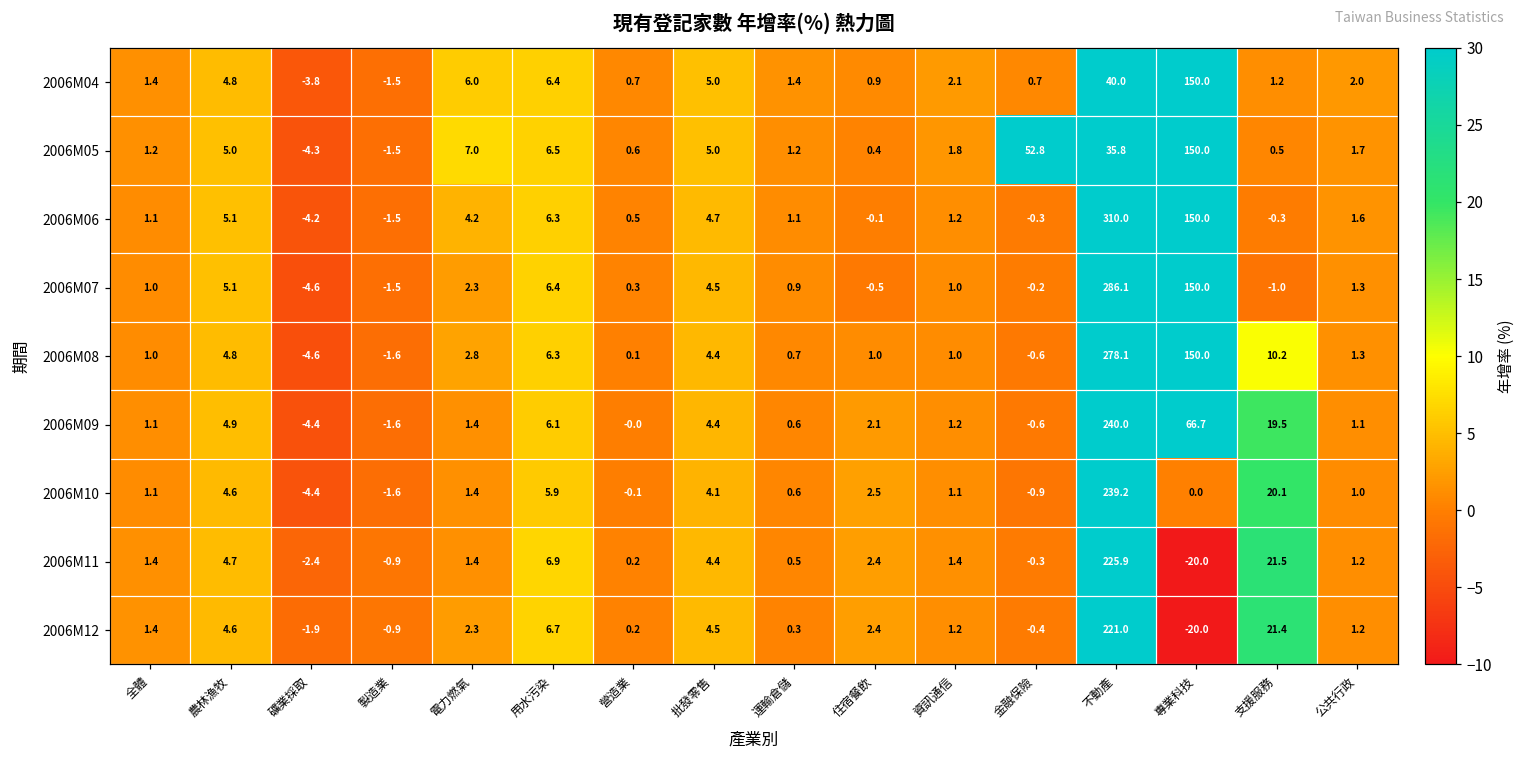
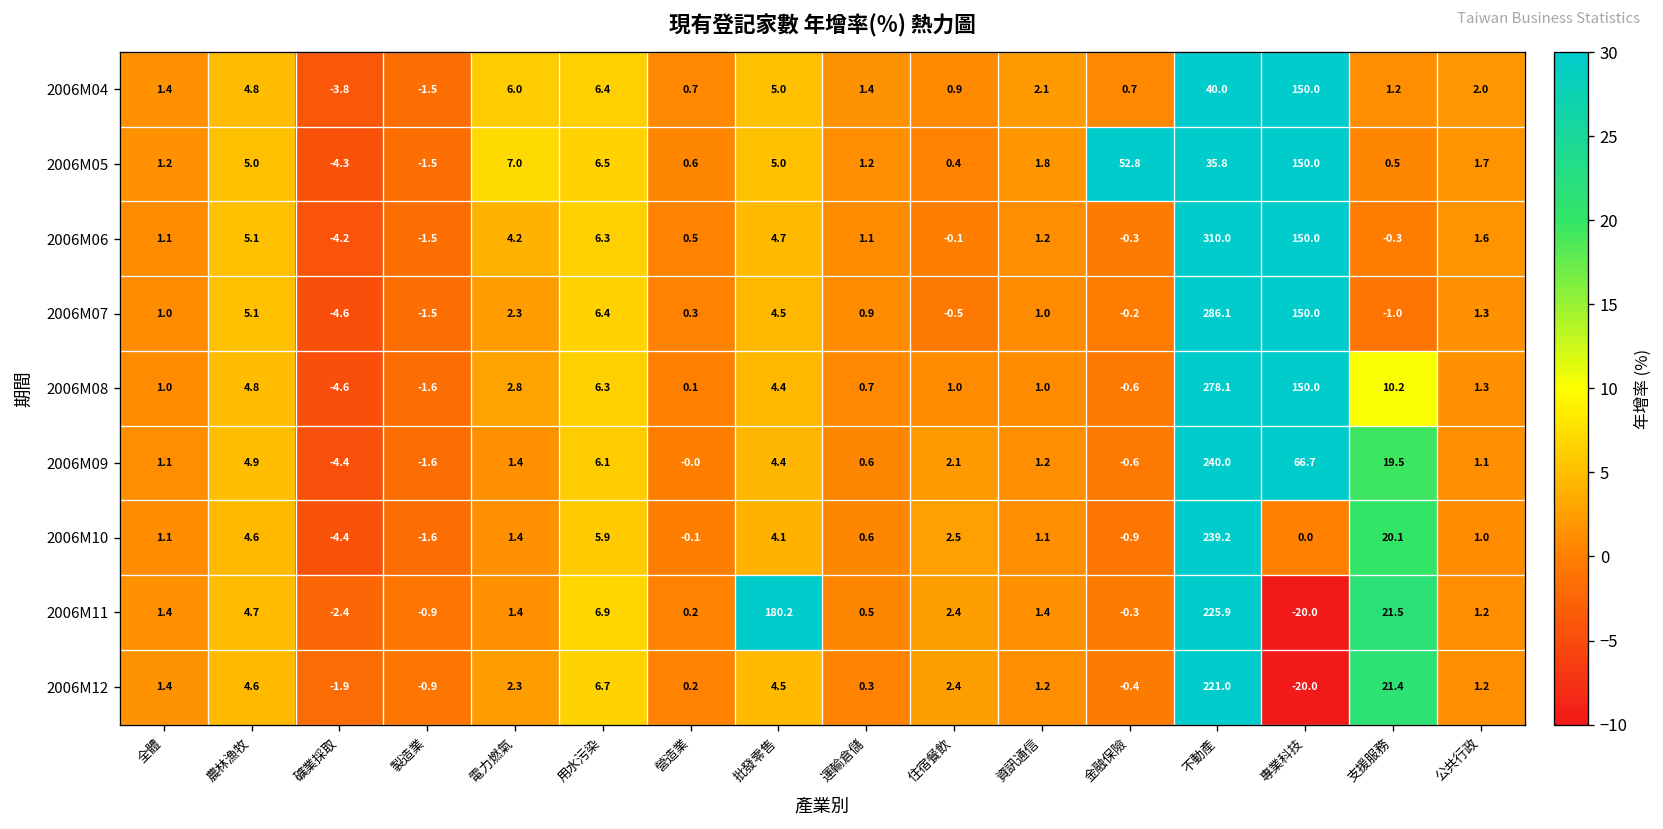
  {
    "2006M04": {
      "全體": 1.4,
      "農林漁牧": 4.8,
      "礦業採取": -3.8,
      "製造業": -1.5,
      "電力燃氣": 6.0,
      "用水污染": 6.4,
      "營造業": 0.7,
      "批發零售": 5.0,
      "運輸倉儲": 1.4,
      "住宿餐飲": 0.9,
      "資訊通信": 2.1,
      "金融保險": 0.7,
      "不動產": 40.0,
      "專業科技": 150.0,
      "支援服務": 1.2,
      "公共行政": 2.0
    },
    "2006M05": {
      "全體": 1.2,
      "農林漁牧": 5.0,
      "礦業採取": -4.3,
      "製造業": -1.5,
      "電力燃氣": 7.0,
      "用水污染": 6.5,
      "營造業": 0.6,
      "批發零售": 5.0,
      "運輸倉儲": 1.2,
      "住宿餐飲": 0.4,
      "資訊通信": 1.8,
      "金融保險": 52.8,
      "不動產": 35.8,
      "專業科技": 150.0,
      "支援服務": 0.5,
      "公共行政": 1.7
    },
    "2006M06": {
      "全體": 1.1,
      "農林漁牧": 5.1,
      "礦業採取": -4.2,
      "製造業": -1.5,
      "電力燃氣": 4.2,
      "用水污染": 6.3,
      "營造業": 0.5,
      "批發零售": 4.7,
      "運輸倉儲": 1.1,
      "住宿餐飲": -0.1,
      "資訊通信": 1.2,
      "金融保險": -0.3,
      "不動產": 310.0,
      "專業科技": 150.0,
      "支援服務": -0.3,
      "公共行政": 1.6
    },
    "2006M07": {
      "全體": 1.0,
      "農林漁牧": 5.1,
      "礦業採取": -4.6,
      "製造業": -1.5,
      "電力燃氣": 2.3,
      "用水污染": 6.4,
      "營造業": 0.3,
      "批發零售": 4.5,
      "運輸倉儲": 0.9,
      "住宿餐飲": -0.5,
      "資訊通信": 1.0,
      "金融保險": -0.2,
      "不動產": 286.1,
      "專業科技": 150.0,
      "支援服務": -1.0,
      "公共行政": 1.3
    },
    "2006M08": {
      "全體": 1.0,
      "農林漁牧": 4.8,
      "礦業採取": -4.6,
      "製造業": -1.6,
      "電力燃氣": 2.8,
      "用水污染": 6.3,
      "營造業": 0.1,
      "批發零售": 4.4,
      "運輸倉儲": 0.7,
      "住宿餐飲": 1.0,
      "資訊通信": 1.0,
      "金融保險": -0.6,
      "不動產": 278.1,
      "專業科技": 150.0,
      "支援服務": 10.2,
      "公共行政": 1.3
    },
    "2006M09": {
      "全體": 1.1,
      "農林漁牧": 4.9,
      "礦業採取": -4.4,
      "製造業": -1.6,
      "電力燃氣": 1.4,
      "用水污染": 6.1,
      "營造業": -0.0,
      "批發零售": 4.4,
      "運輸倉儲": 0.6,
      "住宿餐飲": 2.1,
      "資訊通信": 1.2,
      "金融保險": -0.6,
      "不動產": 240.0,
      "專業科技": 66.7,
      "支援服務": 19.5,
      "公共行政": 1.1
    },
    "2006M10": {
      "全體": 1.1,
      "農林漁牧": 4.6,
      "礦業採取": -4.4,
      "製造業": -1.6,
      "電力燃氣": 1.4,
      "用水污染": 5.9,
      "營造業": -0.1,
      "批發零售": 4.1,
      "運輸倉儲": 0.6,
      "住宿餐飲": 2.5,
      "資訊通信": 1.1,
      "金融保險": -0.9,
      "不動產": 239.2,
      "專業科技": 0.0,
      "支援服務": 20.1,
      "公共行政": 1.0
    },
    "2006M11": {
      "全體": 1.4,
      "農林漁牧": 4.7,
      "礦業採取": -2.4,
      "製造業": -0.9,
      "電力燃氣": 1.4,
      "用水污染": 6.9,
      "營造業": 0.2,
-     "批發零售": 4.4,
+     "批發零售": 180.2,
      "運輸倉儲": 0.5,
      "住宿餐飲": 2.4,
      "資訊通信": 1.4,
      "金融保險": -0.3,
      "不動產": 225.9,
      "專業科技": -20.0,
      "支援服務": 21.5,
      "公共行政": 1.2
    },
    "2006M12": {
      "全體": 1.4,
      "農林漁牧": 4.6,
      "礦業採取": -1.9,
      "製造業": -0.9,
      "電力燃氣": 2.3,
      "用水污染": 6.7,
      "營造業": 0.2,
      "批發零售": 4.5,
      "運輸倉儲": 0.3,
      "住宿餐飲": 2.4,
      "資訊通信": 1.2,
      "金融保險": -0.4,
      "不動產": 221.0,
      "專業科技": -20.0,
      "支援服務": 21.4,
      "公共行政": 1.2
    }
  }
